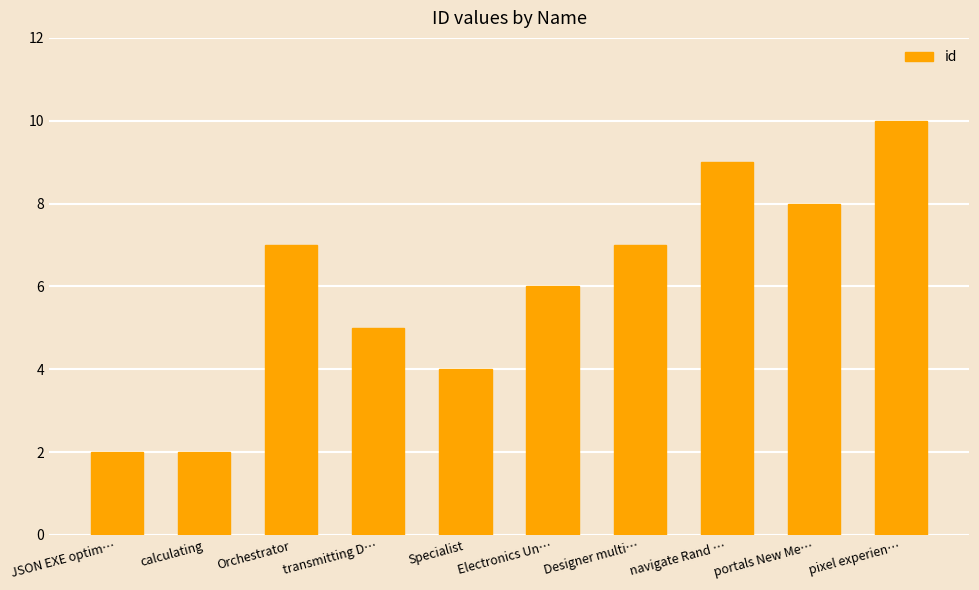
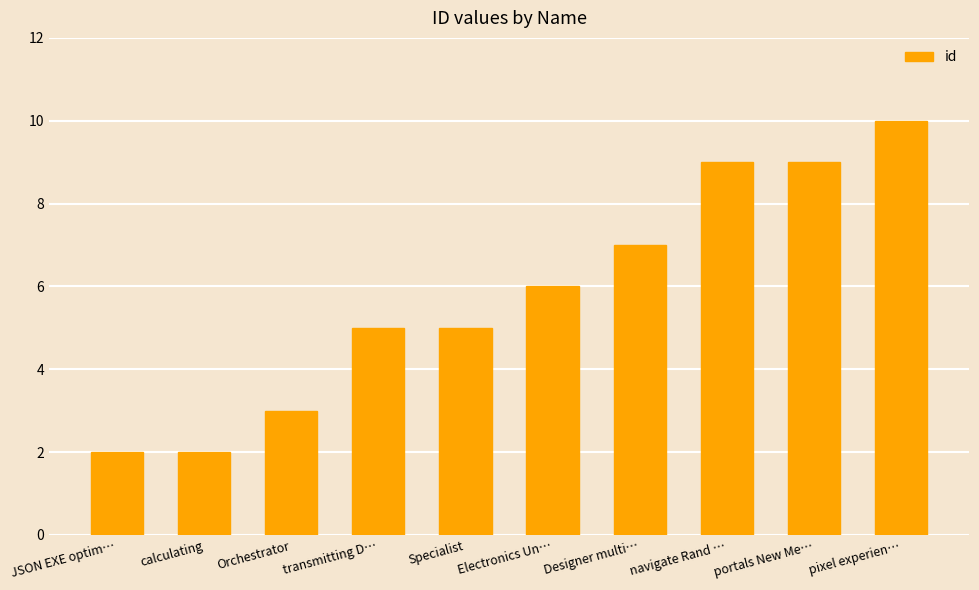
  {
    "JSON EXE optim…": 2,
    "calculating": 2,
-   "Orchestrator": 7,
+   "Orchestrator": 3,
    "transmitting D…": 5,
-   "Specialist": 4,
+   "Specialist": 5,
    "Electronics Un…": 6,
    "Designer multi…": 7,
    "navigate Rand …": 9,
-   "portals New Me…": 8,
+   "portals New Me…": 9,
    "pixel experien…": 10
  }
